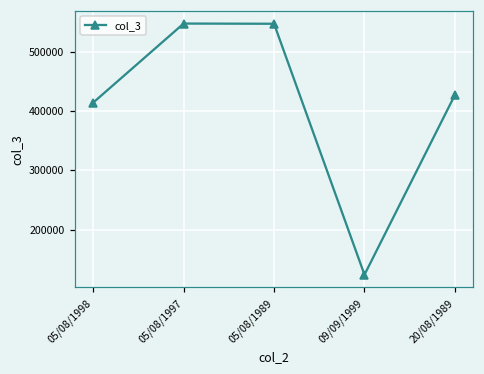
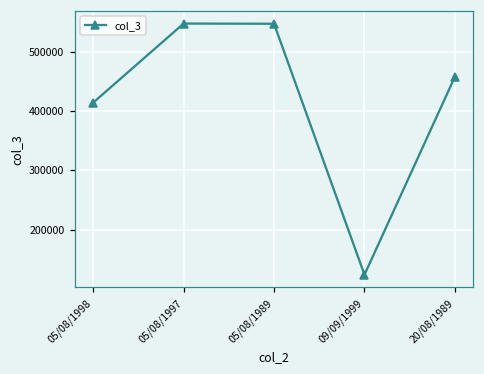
  {
    "05/08/1998": 410000,
    "05/08/1997": 550000,
    "05/08/1989": 550000,
    "09/09/1999": 120000,
-   "20/08/1989": 430000
+   "20/08/1989": 460000
  }
